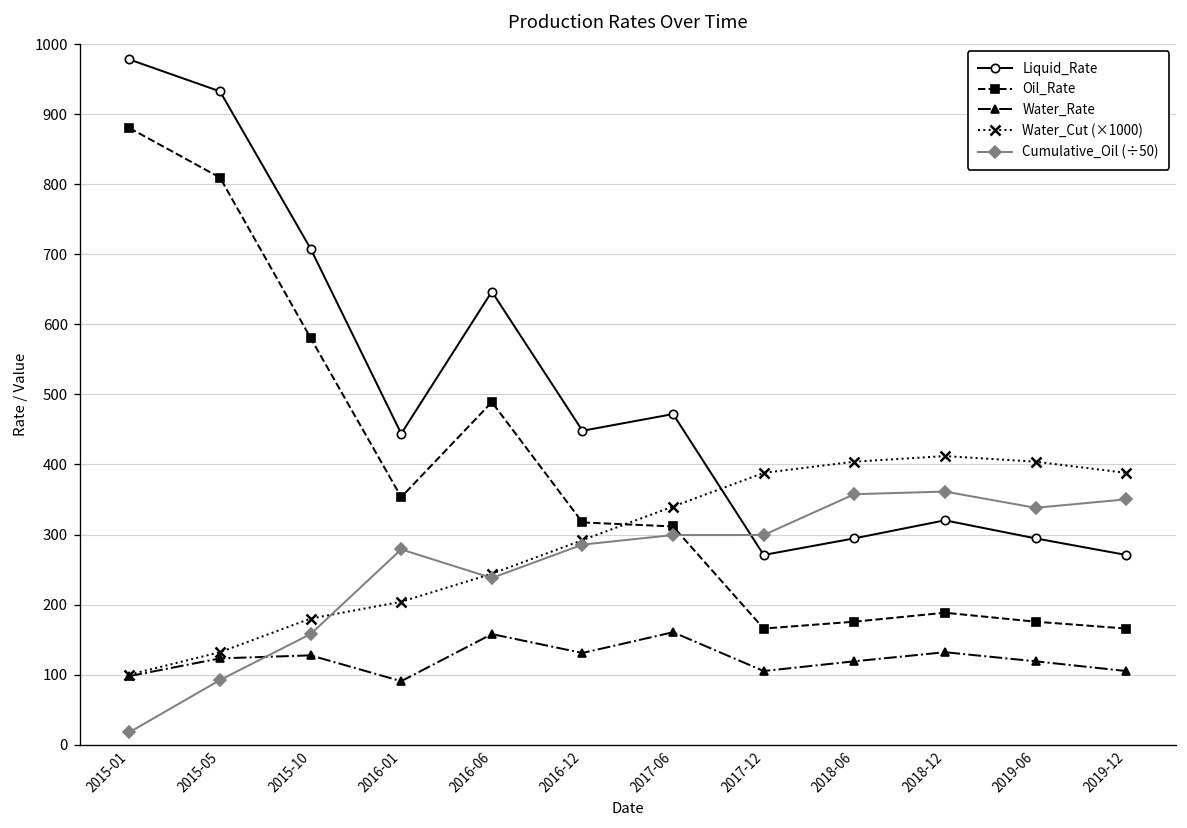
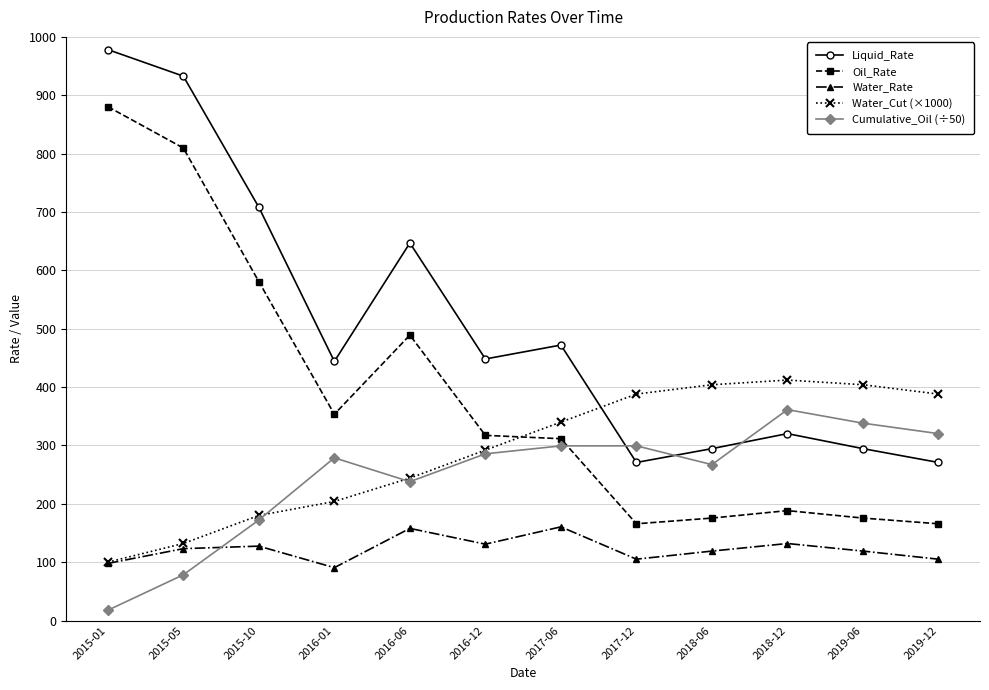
  {
    "Cumulative_Oil (÷50)": {
      "2015-01": 20,
-     "2015-05": 90,
-     "2015-10": 160,
+     "2015-05": 80,
+     "2015-10": 170,
      "2016-01": 280,
      "2016-06": 240,
      "2016-12": 290,
      "2017-06": 300,
      "2017-12": 300,
-     "2018-06": 360,
+     "2018-06": 270,
      "2018-12": 360,
      "2019-06": 340,
-     "2019-12": 350
+     "2019-12": 320
    }
  }
